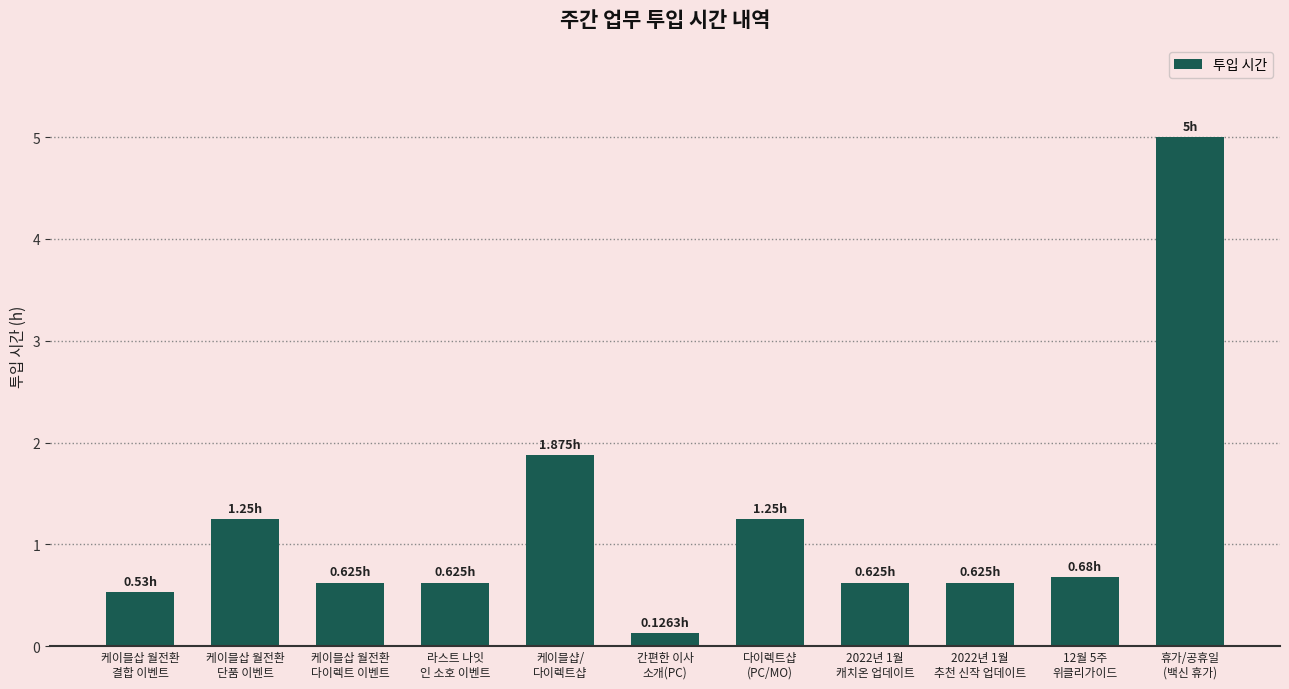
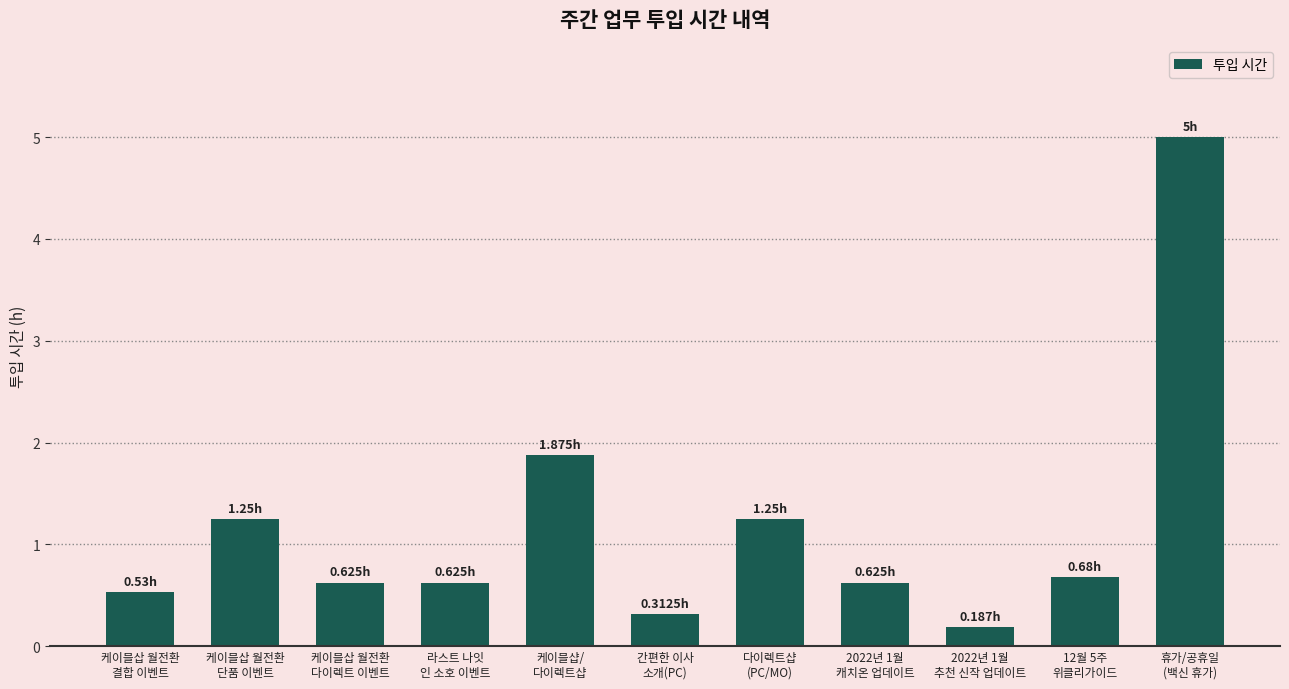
  {
    "케이블삽 월전환 결합 이벤트": "0.53h",
    "케이블삽 월전환 단품 이벤트": "1.25h",
    "케이블삽 월전환 다이렉트 이벤트": "0.625h",
    "라스트 나잇 인 소호 이벤트": "0.625h",
    "케이블샵/ 다이렉트샵": "1.875h",
-   "간편한 이사 소개(PC)": "0.1263h",
+   "간편한 이사 소개(PC)": "0.3125h",
    "다이렉트샵 (PC/MO)": "1.25h",
    "2022년 1월 캐치온 업데이트": "0.625h",
-   "2022년 1월 추천 신작 업데이트": "0.625h",
+   "2022년 1월 추천 신작 업데이트": "0.187h",
    "12월 5주 위클리가이드": "0.68h",
    "휴가/공휴일 (백신 휴가)": "5h"
  }
